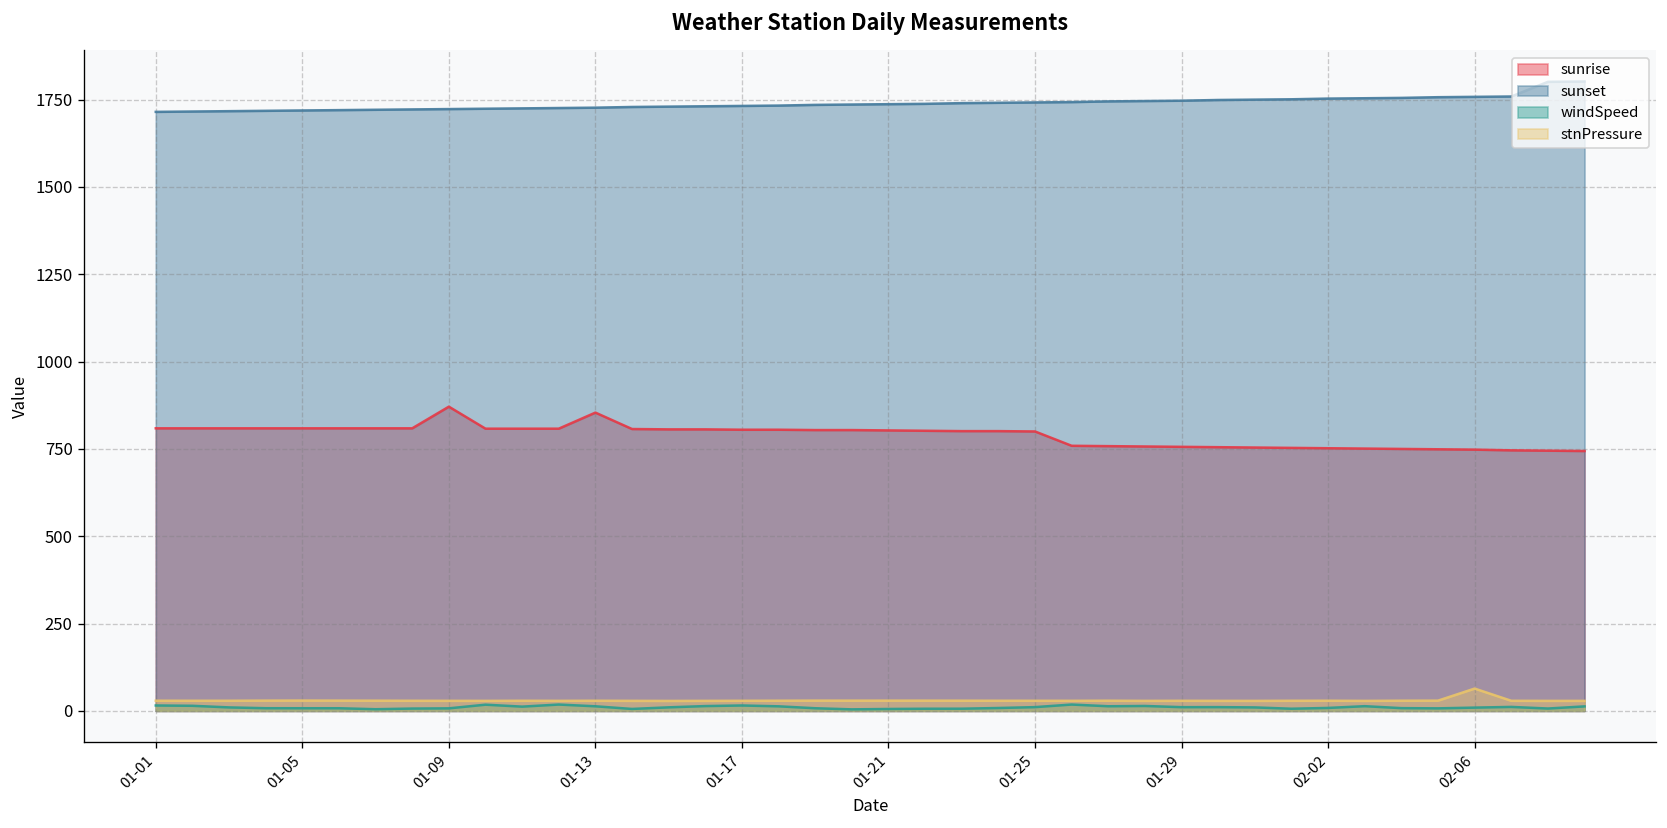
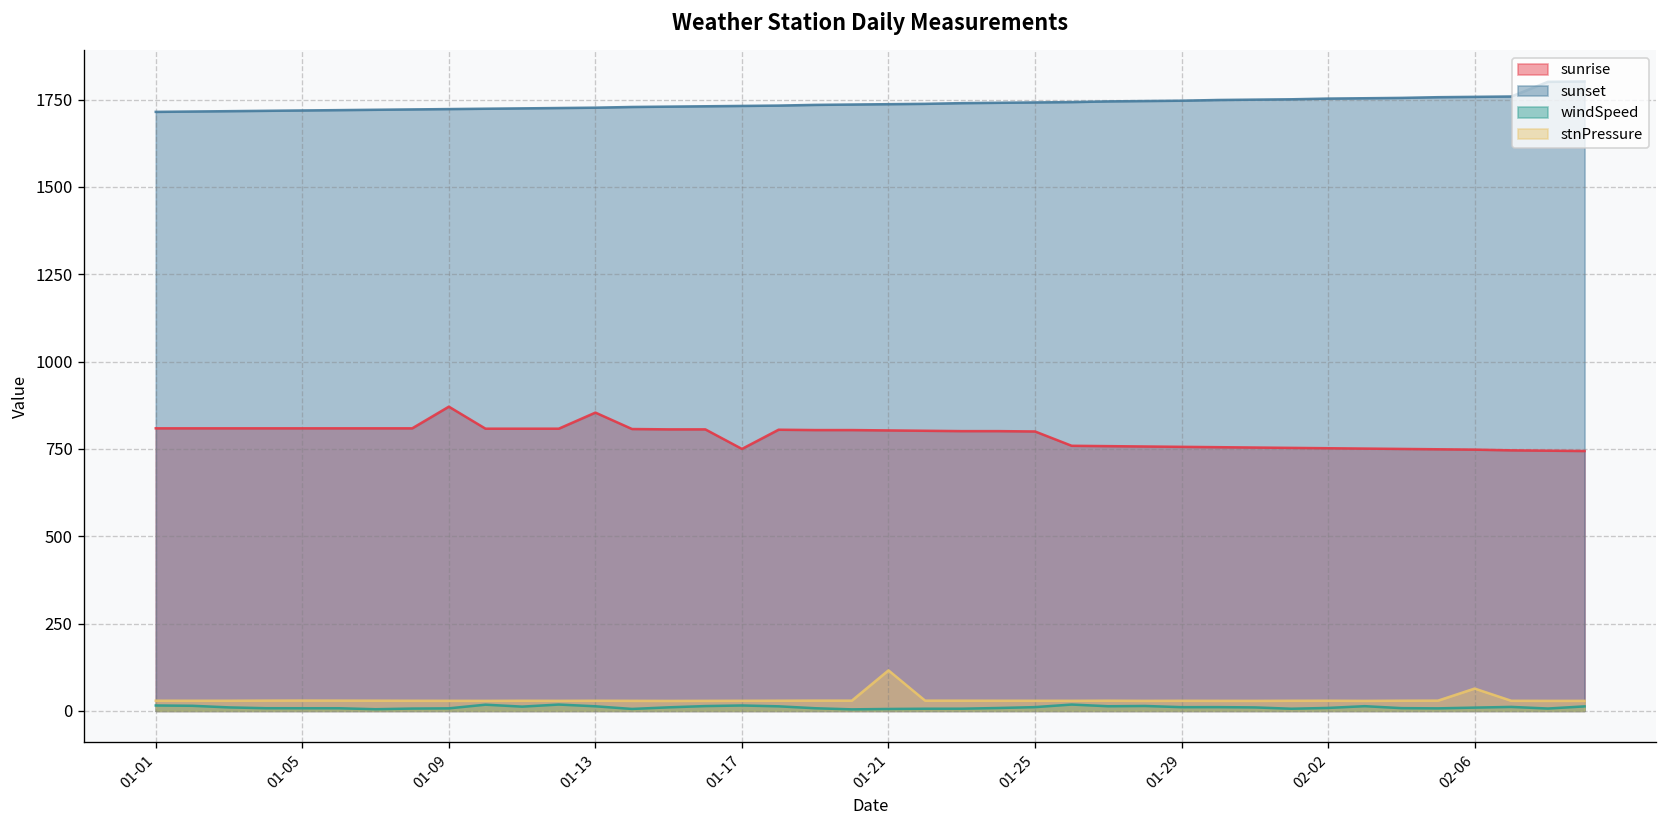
  {
    "sunrise": {
      "01-01": 810,
      "01-05": 810,
      "01-09": 870,
      "01-13": 850,
-     "01-17": 810,
+     "01-17": 750,
      "01-21": 800,
      "01-25": 800,
      "01-29": 760,
      "02-02": 750,
      "02-06": 750
    },
    "stnPressure": {
      "01-01": 30,
      "01-05": 30,
      "01-09": 30,
      "01-13": 30,
      "01-17": 30,
-     "01-21": 30,
+     "01-21": 120,
      "01-25": 30,
      "01-29": 30,
      "02-02": 30,
      "02-06": 60
    }
  }
